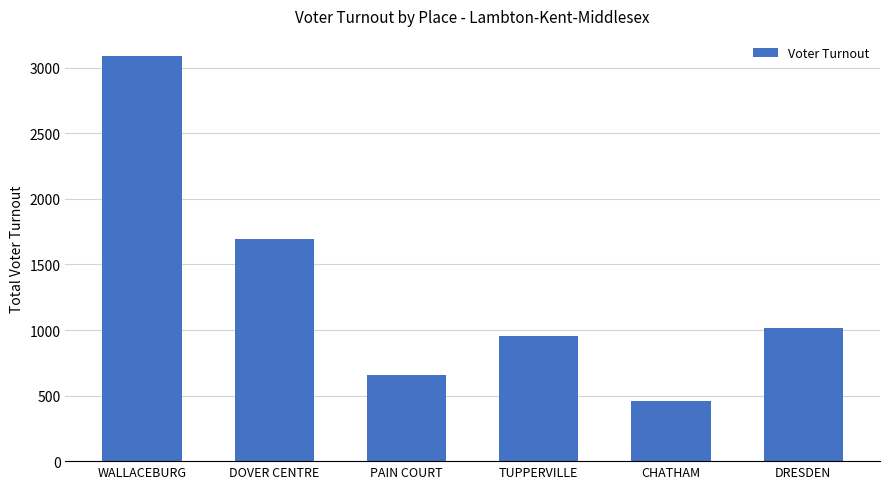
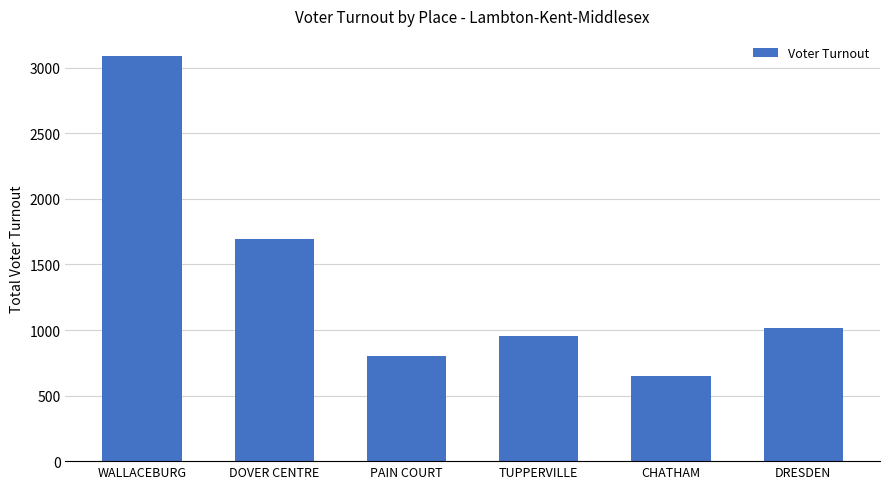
  {
    "WALLACEBURG": 3090,
    "DOVER CENTRE": 1690,
-   "PAIN COURT": 660,
+   "PAIN COURT": 800,
    "TUPPERVILLE": 960,
-   "CHATHAM": 460,
+   "CHATHAM": 650,
    "DRESDEN": 1020
  }
